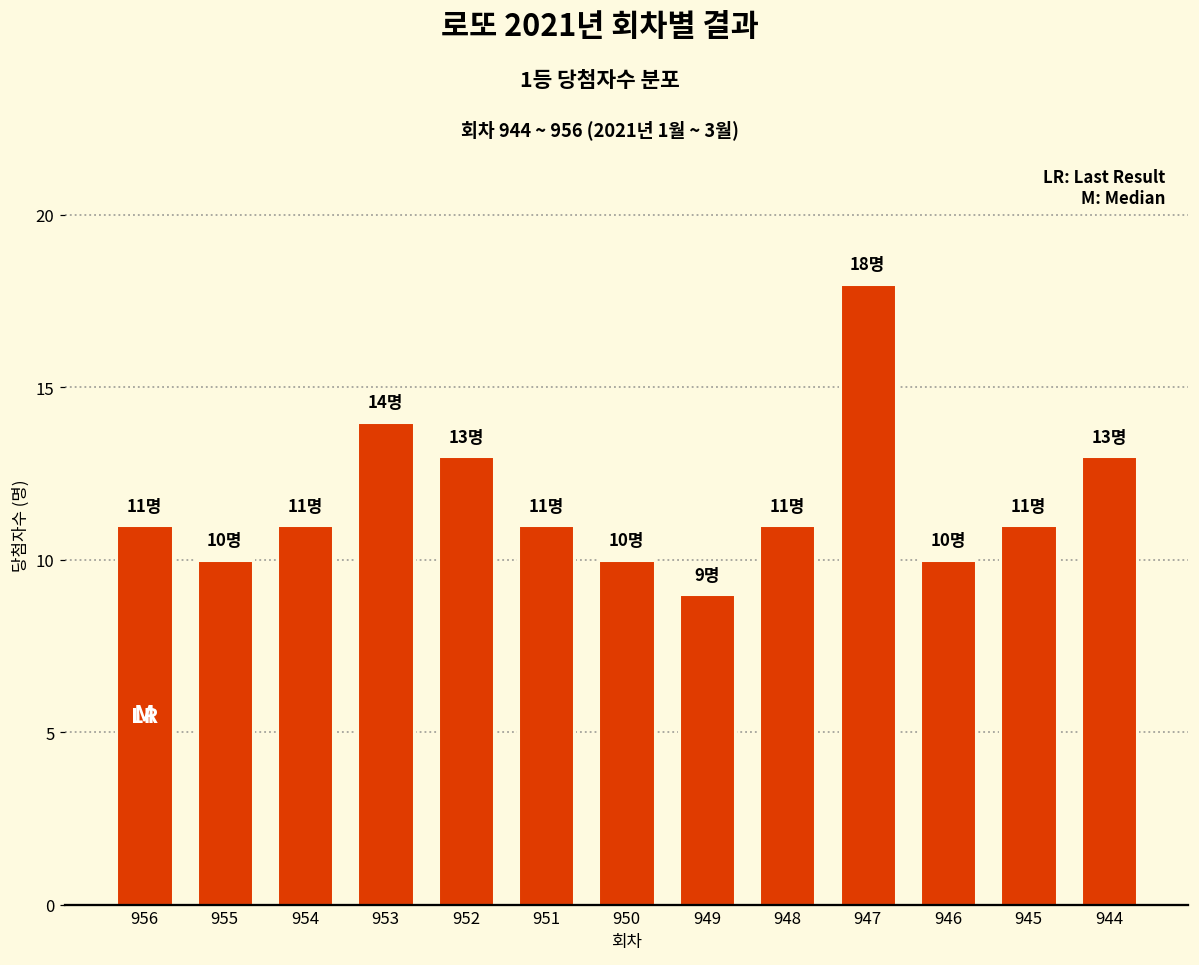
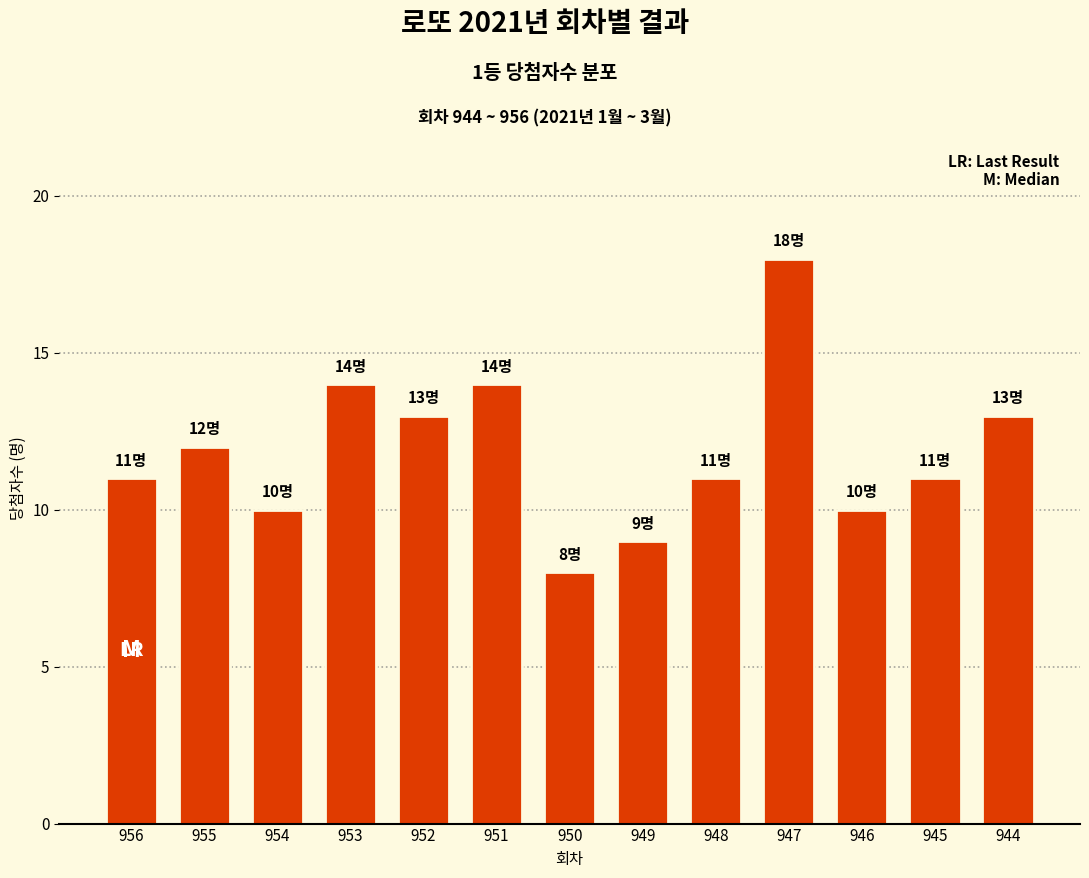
  {
    "956": "11명",
-   "955": "10명",
-   "954": "11명",
+   "955": "12명",
+   "954": "10명",
    "953": "14명",
    "952": "13명",
-   "951": "11명",
-   "950": "10명",
+   "951": "14명",
+   "950": "8명",
    "949": "9명",
    "948": "11명",
    "947": "18명",
    "946": "10명",
    "945": "11명",
    "944": "13명"
  }
